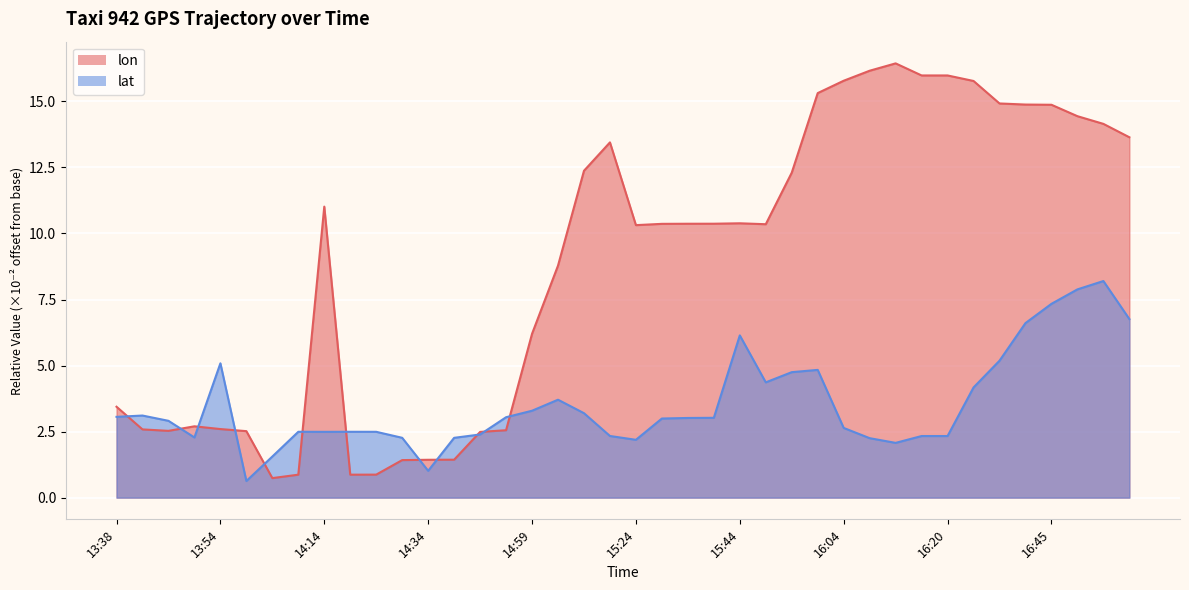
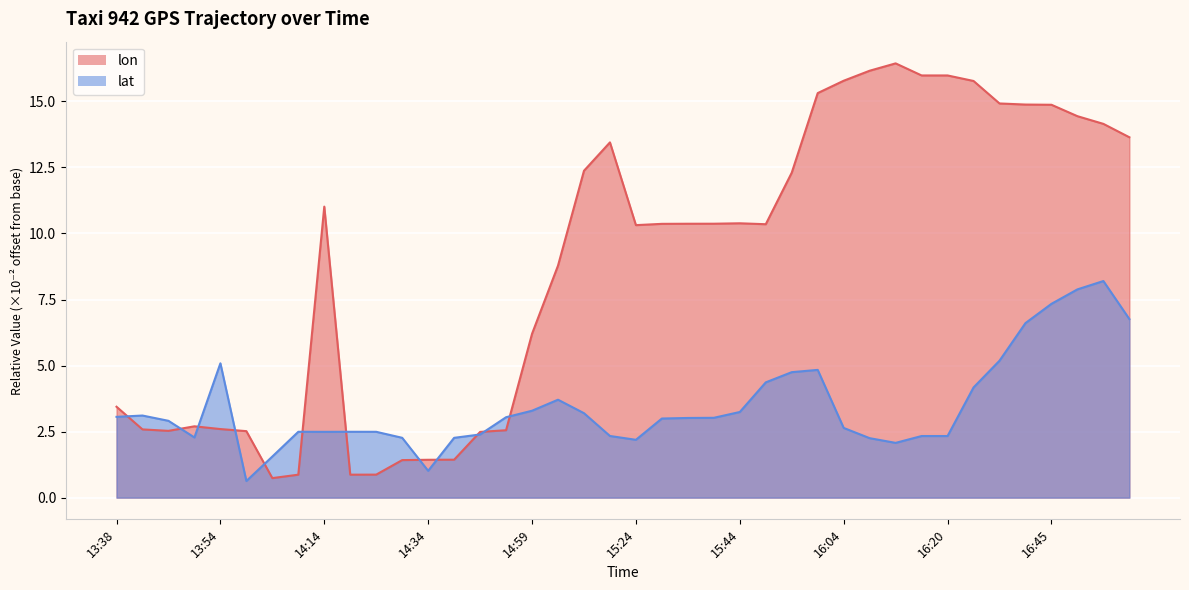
  {
    "lon": {
      "13:38": 3.4,
      "13:54": 2.6,
      "14:14": 11.0,
      "14:34": 1.4,
      "14:59": 6.2,
      "15:24": 10.3,
      "15:44": 10.4,
      "16:04": 15.8,
      "16:45": 14.9
    },
    "lat": {
      "13:38": 3.1,
      "13:54": 5.1,
      "14:14": 2.5,
      "14:34": 1.0,
      "14:59": 3.3,
      "15:24": 2.2,
-     "15:44": 6.1,
+     "15:44": 3.2,
      "16:04": 2.6,
      "16:45": 7.3
    }
  }
